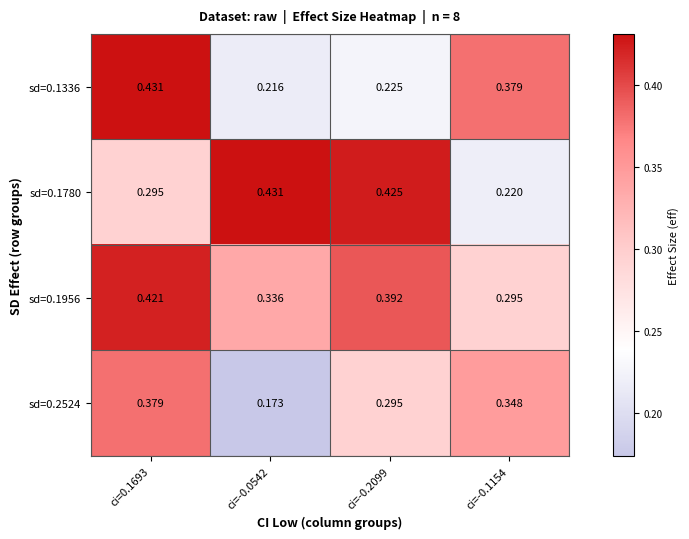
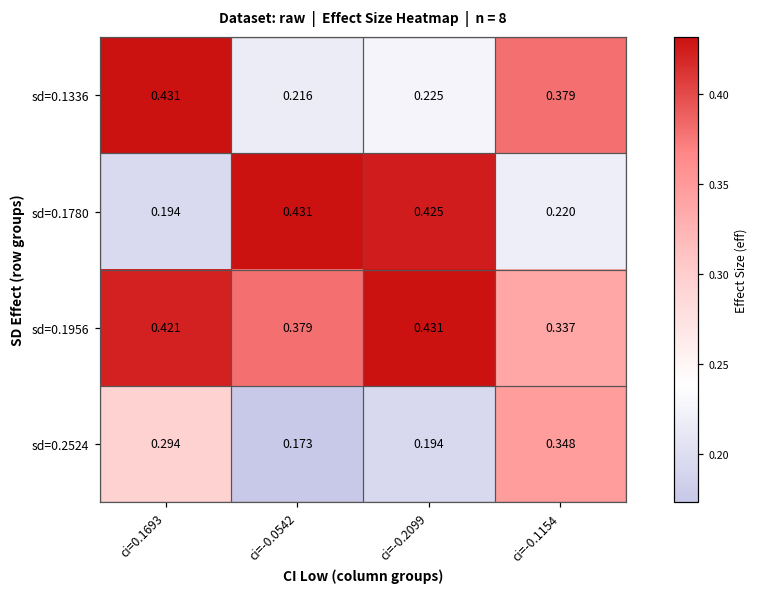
  {
    "sd=0.1336": {
      "ci=0.1693": 0.431,
      "ci=-0.0542": 0.216,
      "ci=-0.2099": 0.225,
      "ci=-0.1154": 0.379
    },
    "sd=0.1780": {
-     "ci=0.1693": 0.295,
+     "ci=0.1693": 0.194,
      "ci=-0.0542": 0.431,
      "ci=-0.2099": 0.425,
      "ci=-0.1154": 0.220
    },
    "sd=0.1956": {
      "ci=0.1693": 0.421,
-     "ci=-0.0542": 0.336,
-     "ci=-0.2099": 0.392,
-     "ci=-0.1154": 0.295
+     "ci=-0.0542": 0.379,
+     "ci=-0.2099": 0.431,
+     "ci=-0.1154": 0.337
    },
    "sd=0.2524": {
-     "ci=0.1693": 0.379,
+     "ci=0.1693": 0.294,
      "ci=-0.0542": 0.173,
-     "ci=-0.2099": 0.295,
+     "ci=-0.2099": 0.194,
      "ci=-0.1154": 0.348
    }
  }
